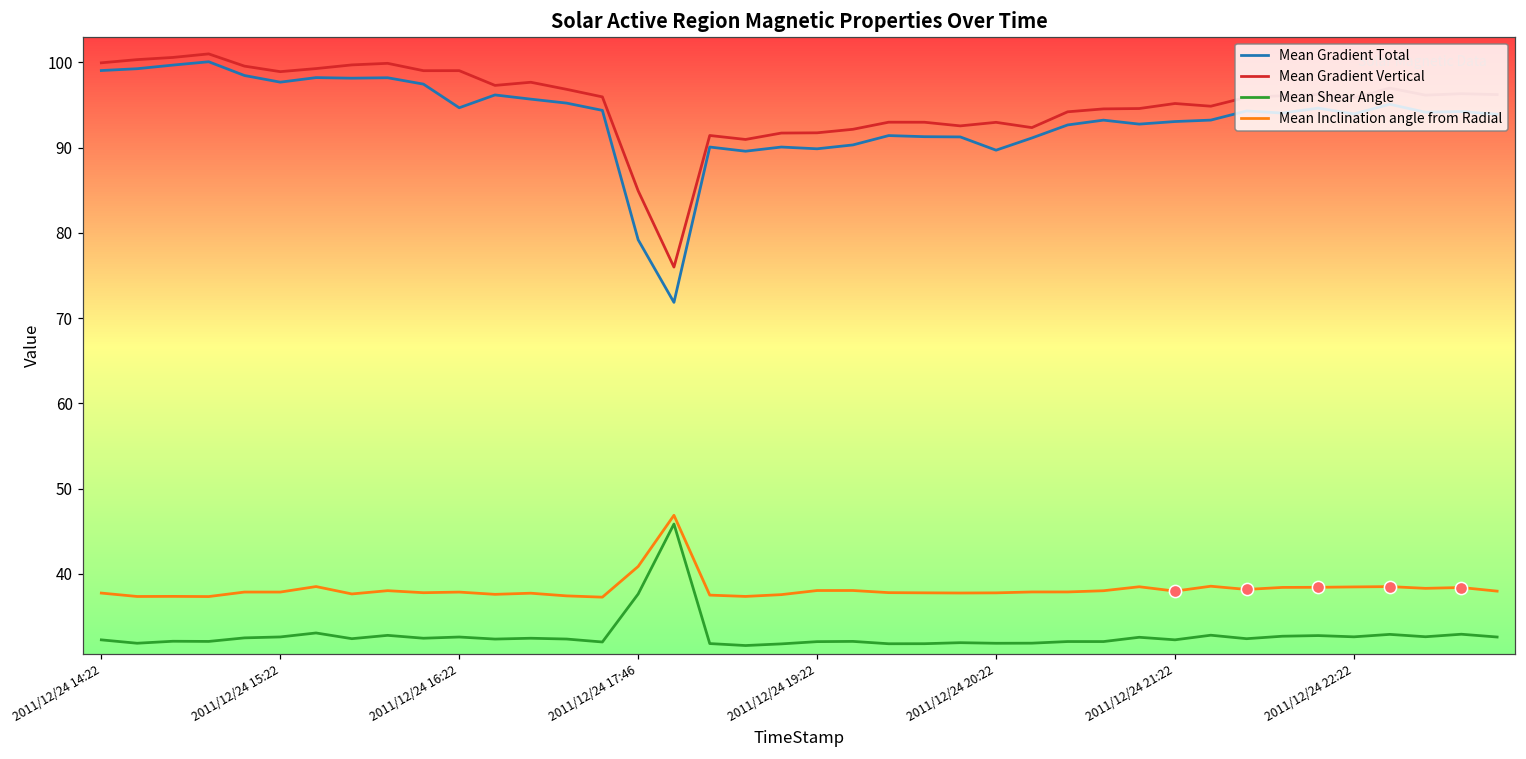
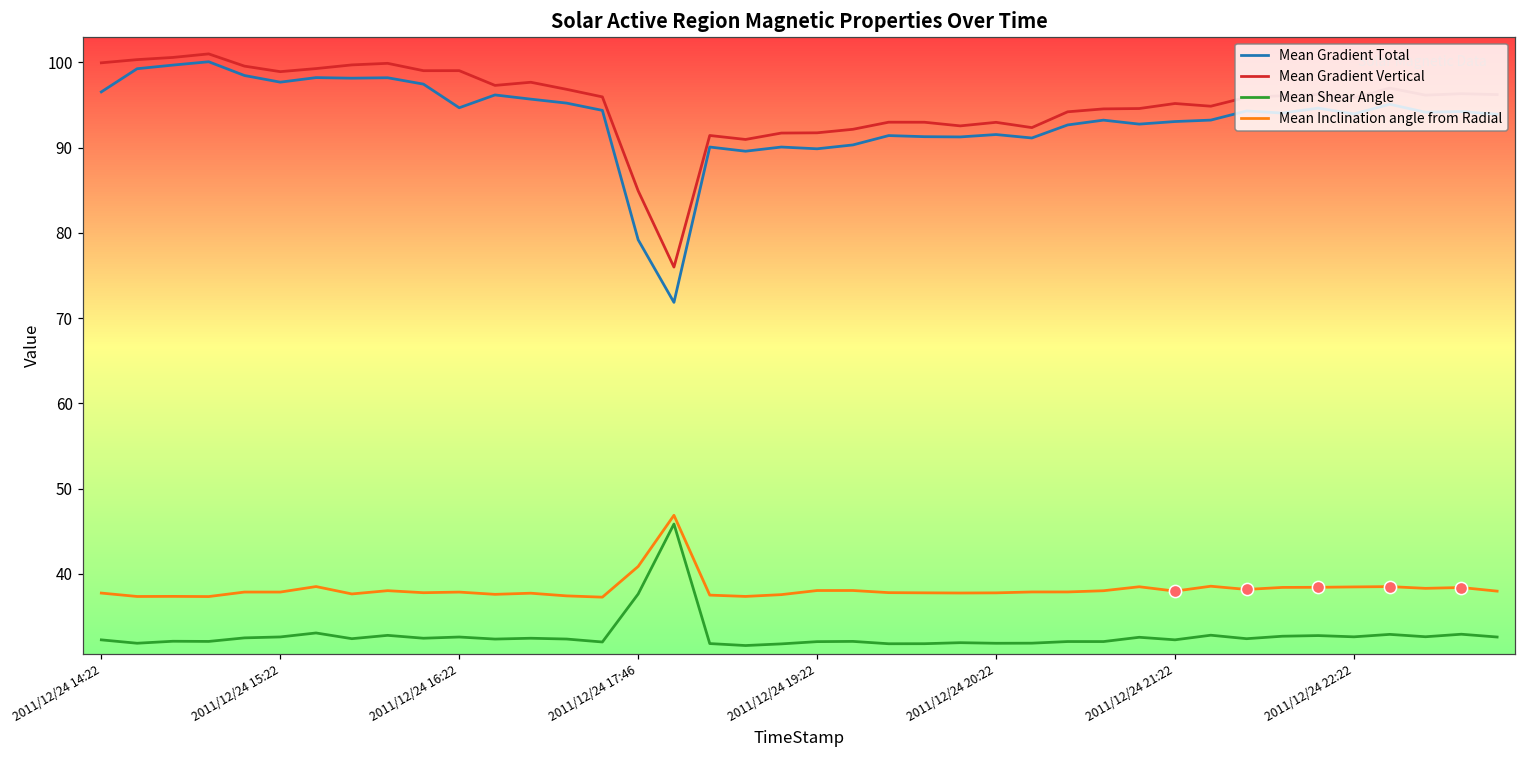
  {
    "Mean Gradient Total": {
-     "2011/12/24 14:22": 99,
+     "2011/12/24 14:22": 97,
      "2011/12/24 15:22": 98,
      "2011/12/24 16:22": 95,
      "2011/12/24 17:46": 79,
      "2011/12/24 19:22": 90,
-     "2011/12/24 20:22": 90,
+     "2011/12/24 20:22": 92,
      "2011/12/24 21:22": 93
    },
    "Mean Shear Angle": {
      "2011/12/24 14:22": 32,
      "2011/12/24 15:22": 33,
      "2011/12/24 16:22": 33,
      "2011/12/24 17:46": 38,
      "2011/12/24 19:22": 32,
      "2011/12/24 20:22": 32,
      "2011/12/24 21:22": 32,
      "2011/12/24 22:22": 33
    },
    "Mean Inclination angle from Radial": {
      "2011/12/24 14:22": 38,
      "2011/12/24 15:22": 38,
      "2011/12/24 16:22": 38,
      "2011/12/24 17:46": 41,
      "2011/12/24 19:22": 38,
      "2011/12/24 20:22": 38,
      "2011/12/24 22:22": 38
    }
  }
